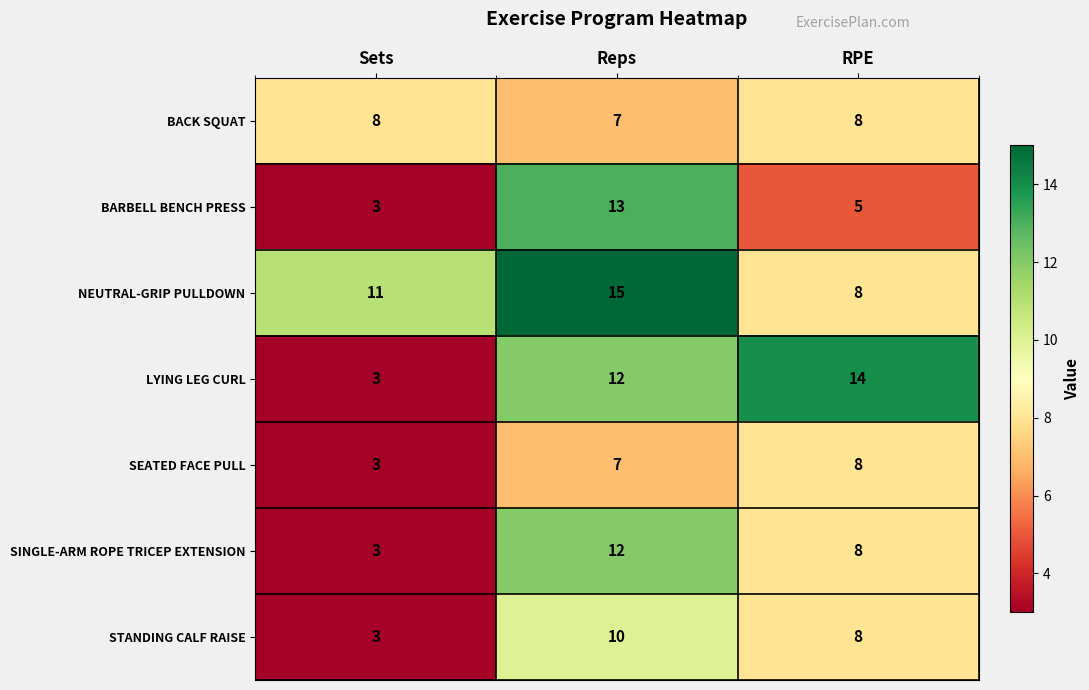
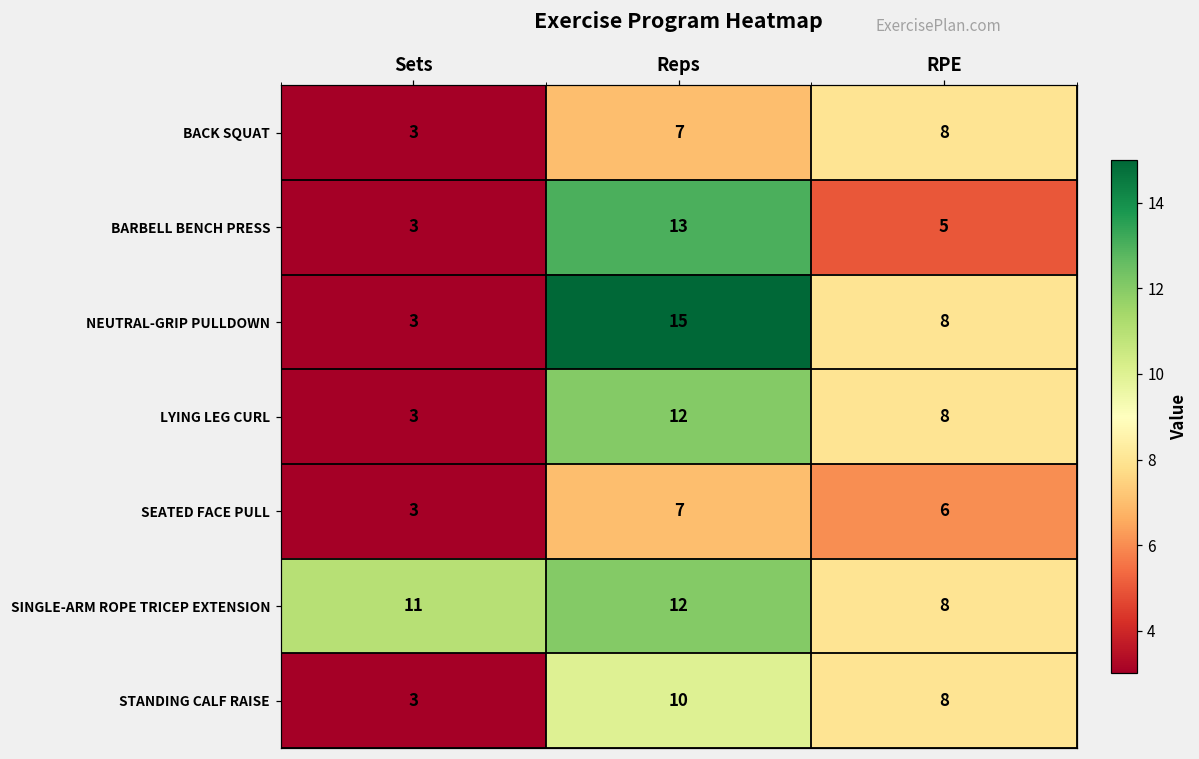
  {
    "BACK SQUAT": {
-     "Sets": 8,
+     "Sets": 3,
      "Reps": 7,
      "RPE": 8
    },
    "BARBELL BENCH PRESS": {
      "Sets": 3,
      "Reps": 13,
      "RPE": 5
    },
    "NEUTRAL-GRIP PULLDOWN": {
-     "Sets": 11,
+     "Sets": 3,
      "Reps": 15,
      "RPE": 8
    },
    "LYING LEG CURL": {
      "Sets": 3,
      "Reps": 12,
-     "RPE": 14
+     "RPE": 8
    },
    "SEATED FACE PULL": {
      "Sets": 3,
      "Reps": 7,
-     "RPE": 8
+     "RPE": 6
    },
    "SINGLE-ARM ROPE TRICEP EXTENSION": {
-     "Sets": 3,
+     "Sets": 11,
      "Reps": 12,
      "RPE": 8
    },
    "STANDING CALF RAISE": {
      "Sets": 3,
      "Reps": 10,
      "RPE": 8
    }
  }
